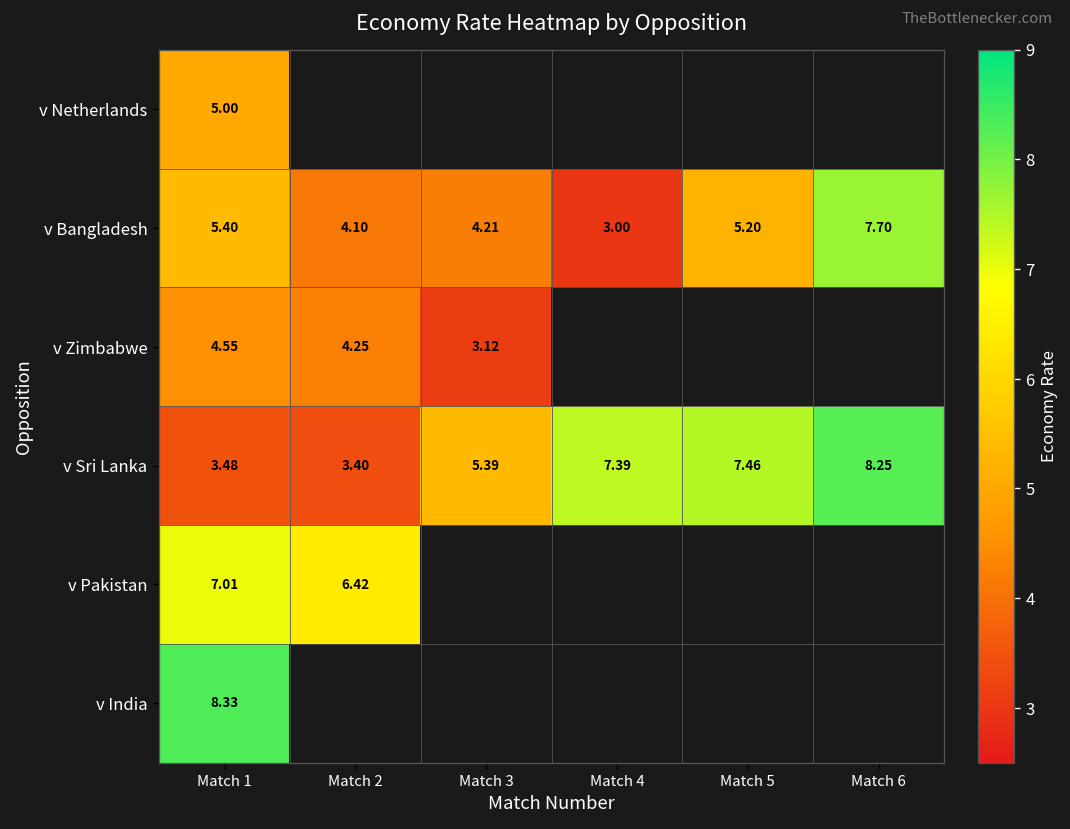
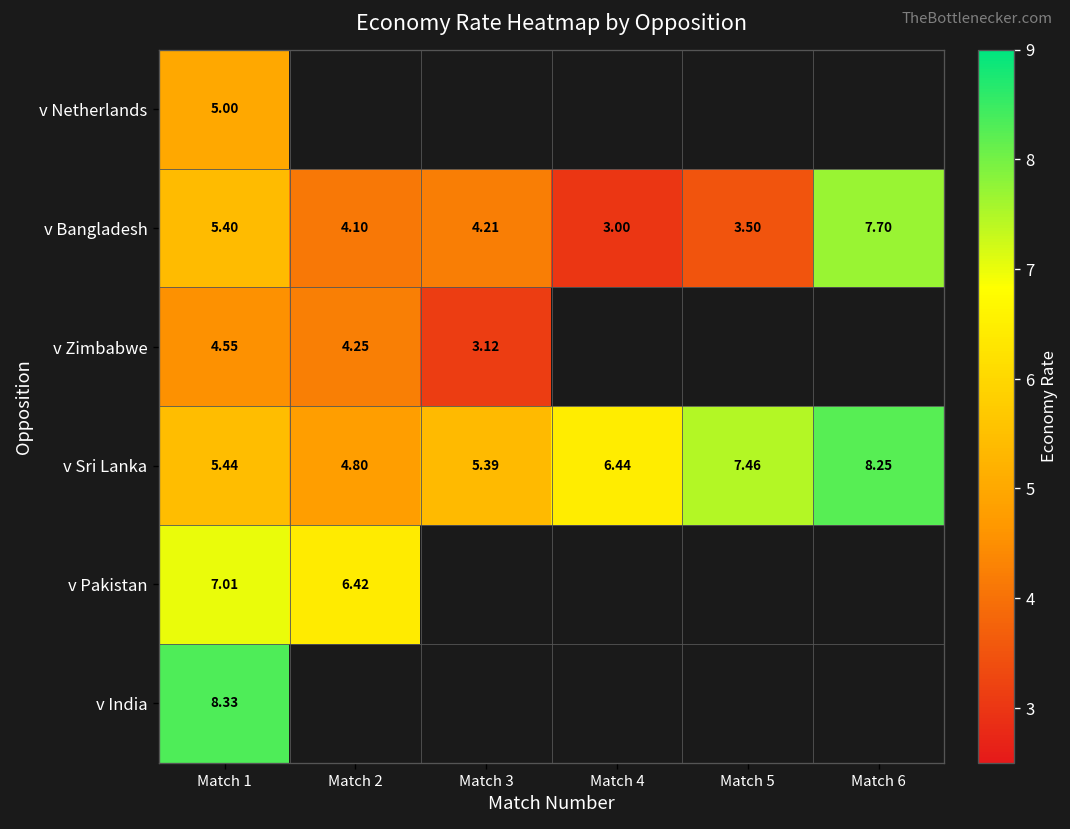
  {
    "v Netherlands": {
      "Match 1": 5.00
    },
    "v Bangladesh": {
      "Match 1": 5.40,
      "Match 2": 4.10,
      "Match 3": 4.21,
      "Match 4": 3.00,
-     "Match 5": 5.20,
+     "Match 5": 3.50,
      "Match 6": 7.70
    },
    "v Zimbabwe": {
      "Match 1": 4.55,
      "Match 2": 4.25,
      "Match 3": 3.12
    },
    "v Sri Lanka": {
-     "Match 1": 3.48,
-     "Match 2": 3.40,
+     "Match 1": 5.44,
+     "Match 2": 4.80,
      "Match 3": 5.39,
-     "Match 4": 7.39,
+     "Match 4": 6.44,
      "Match 5": 7.46,
      "Match 6": 8.25
    },
    "v Pakistan": {
      "Match 1": 7.01,
      "Match 2": 6.42
    },
    "v India": {
      "Match 1": 8.33
    }
  }
